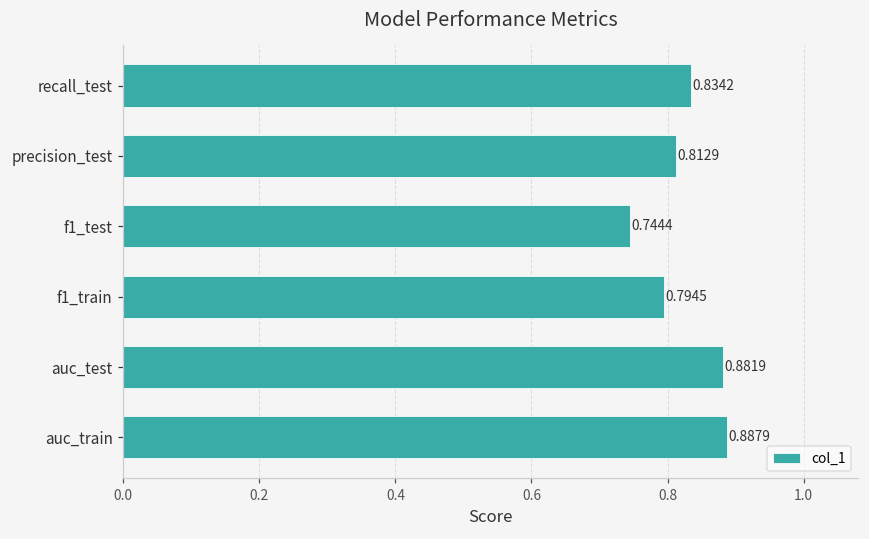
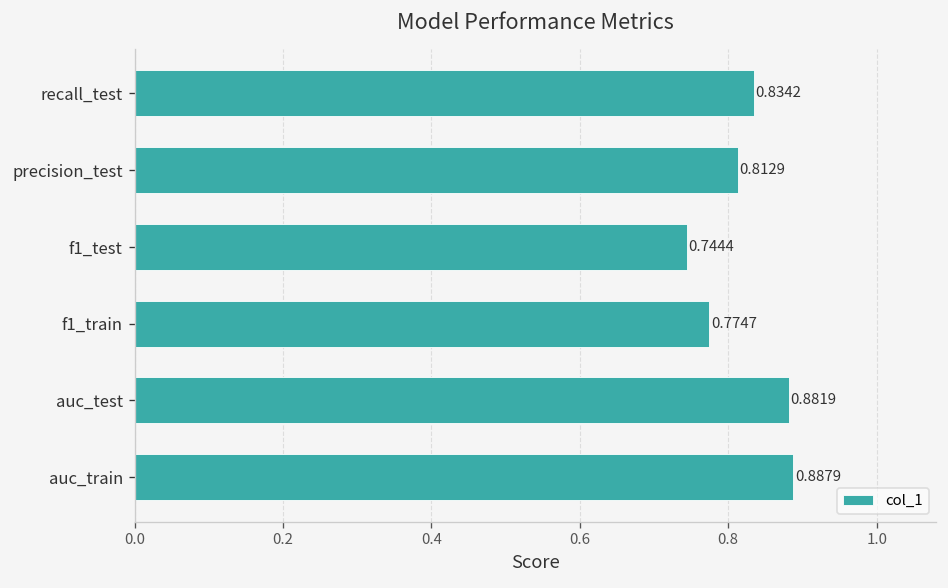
  {
    "recall_test": 0.8342,
    "precision_test": 0.8129,
    "f1_test": 0.7444,
-   "f1_train": 0.7945,
+   "f1_train": 0.7747,
    "auc_test": 0.8819,
    "auc_train": 0.8879
  }
